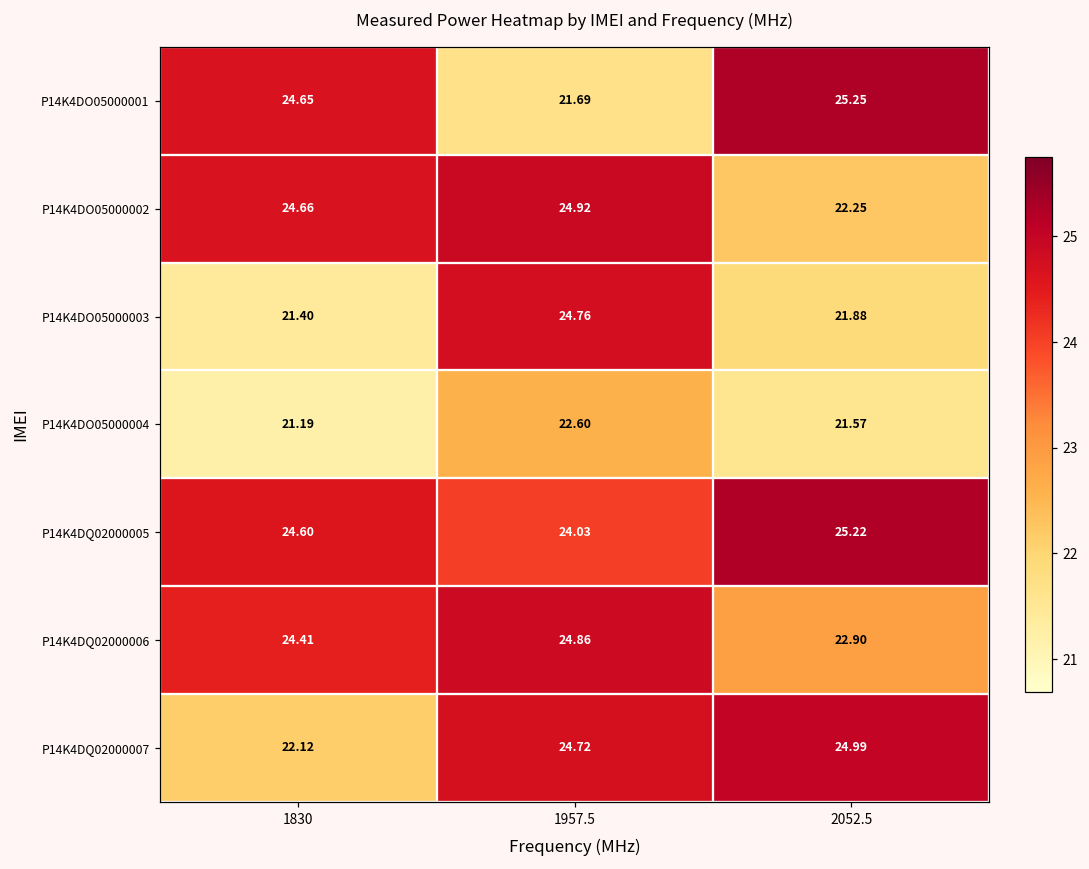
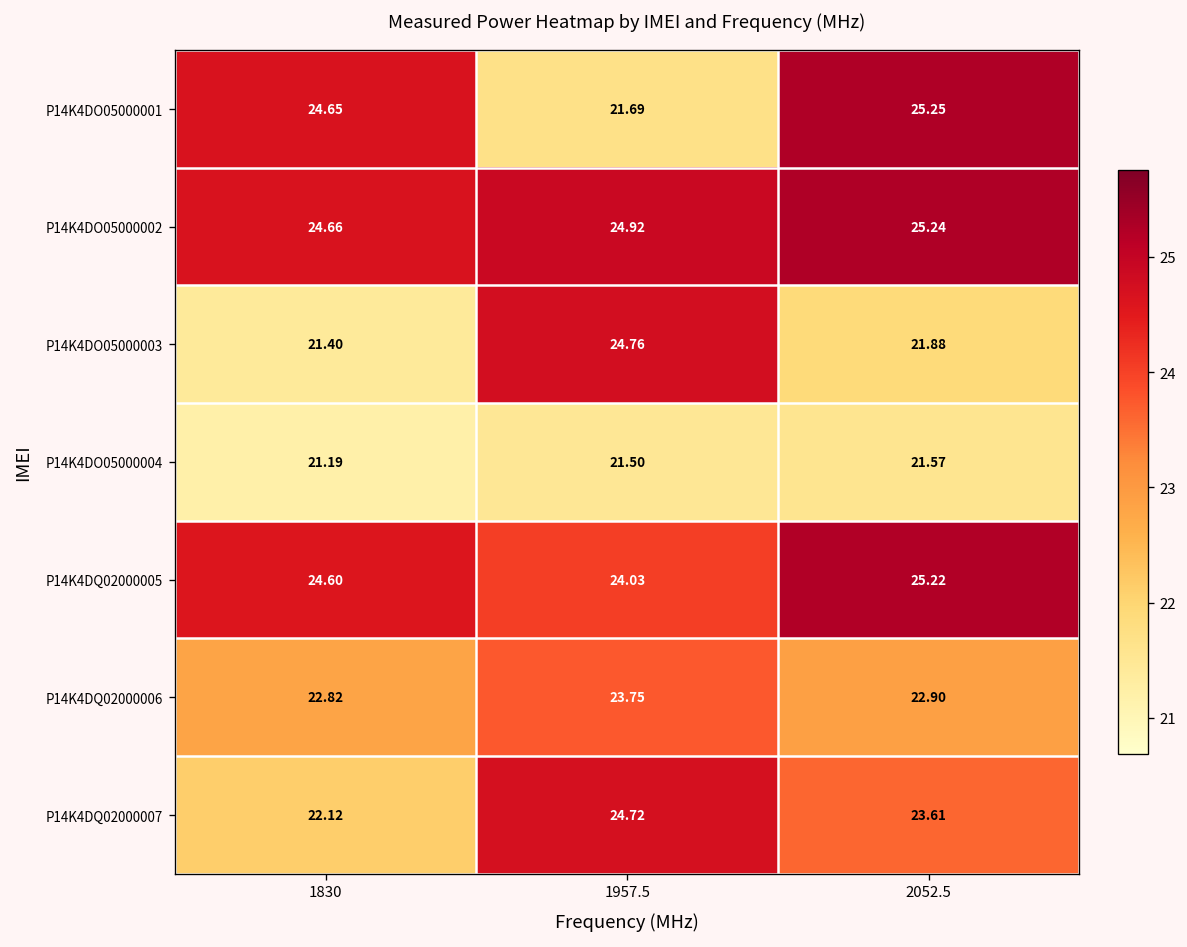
  {
    "P14K4DO05000001": {
      "1830": 24.65,
      "1957.5": 21.69,
      "2052.5": 25.25
    },
    "P14K4DO05000002": {
      "1830": 24.66,
      "1957.5": 24.92,
-     "2052.5": 22.25
+     "2052.5": 25.24
    },
    "P14K4DO05000003": {
      "1830": 21.40,
      "1957.5": 24.76,
      "2052.5": 21.88
    },
    "P14K4DO05000004": {
      "1830": 21.19,
-     "1957.5": 22.60,
+     "1957.5": 21.50,
      "2052.5": 21.57
    },
    "P14K4DQ02000005": {
      "1830": 24.60,
      "1957.5": 24.03,
      "2052.5": 25.22
    },
    "P14K4DQ02000006": {
-     "1830": 24.41,
-     "1957.5": 24.86,
+     "1830": 22.82,
+     "1957.5": 23.75,
      "2052.5": 22.90
    },
    "P14K4DQ02000007": {
      "1830": 22.12,
      "1957.5": 24.72,
-     "2052.5": 24.99
+     "2052.5": 23.61
    }
  }
